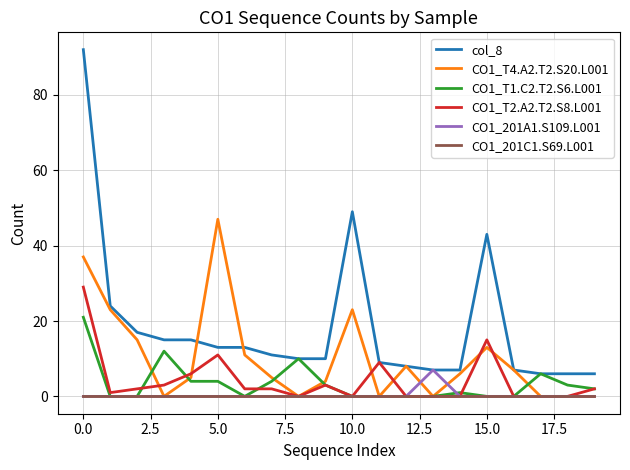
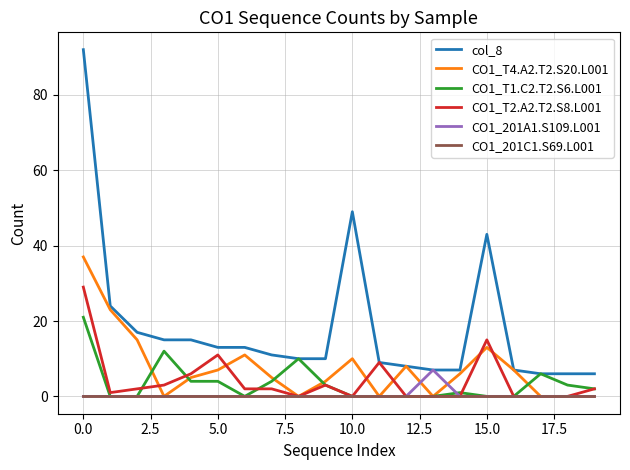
  {
    "col_8": {
      "0.0": 92,
      "5.0": 13,
      "10.0": 49,
      "15.0": 43
    },
    "CO1_T4.A2.T2.S20.L001": {
      "0.0": 37,
-     "5.0": 47,
-     "10.0": 23,
+     "5.0": 7,
+     "10.0": 10,
      "15.0": 13
    },
    "CO1_T1.C2.T2.S6.L001": {
      "0.0": 21,
      "5.0": 4
    },
    "CO1_T2.A2.T2.S8.L001": {
      "0.0": 29,
      "5.0": 11,
      "15.0": 15
    }
  }
